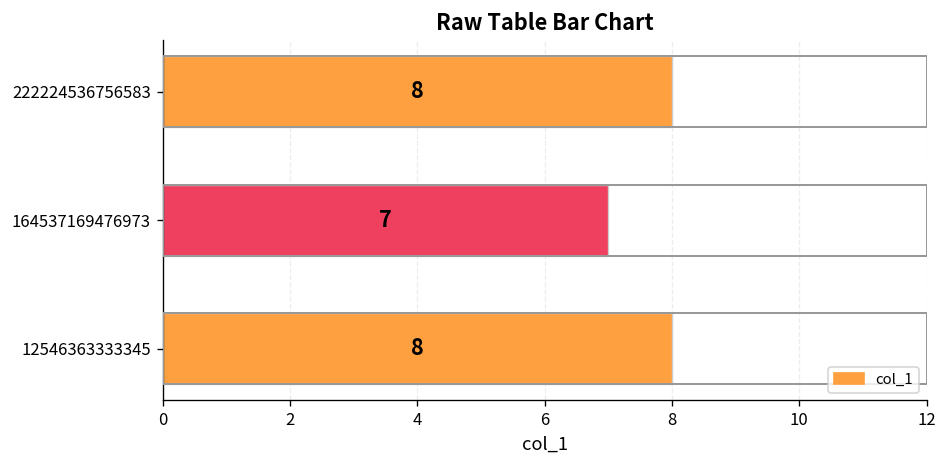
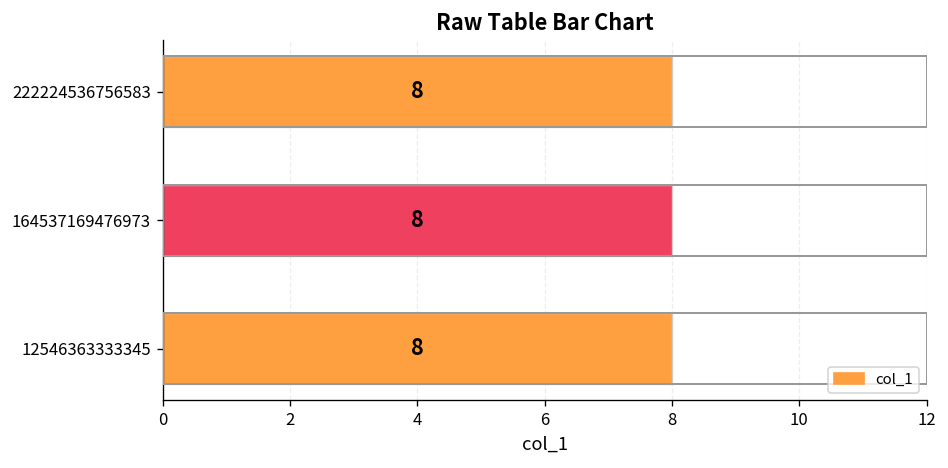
  {
    "222224536756583": 8,
-   "164537169476973": 7,
+   "164537169476973": 8,
    "12546363333345": 8
  }
